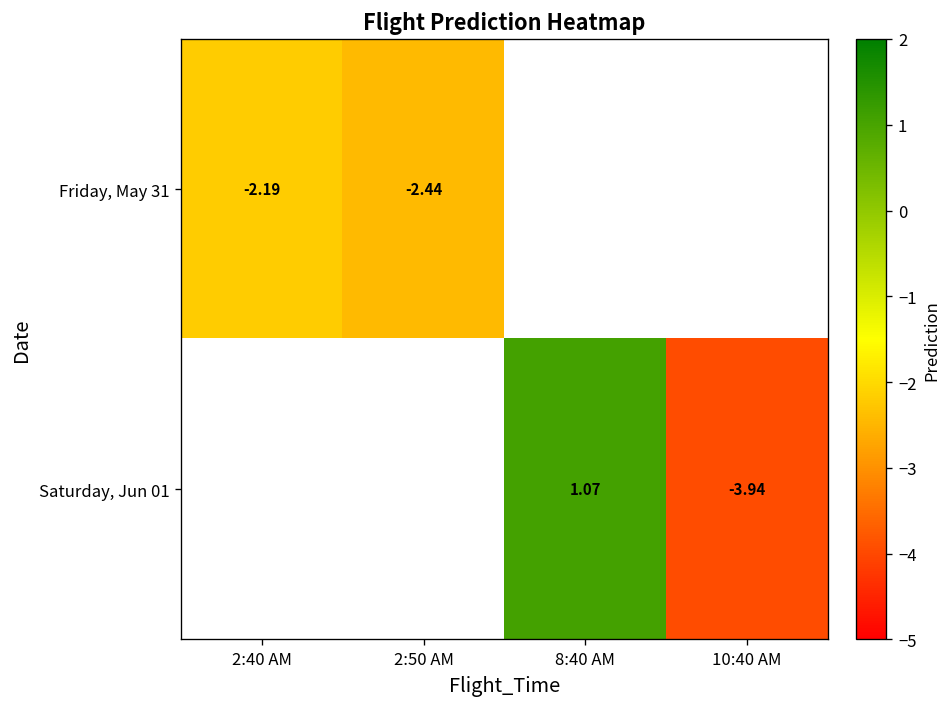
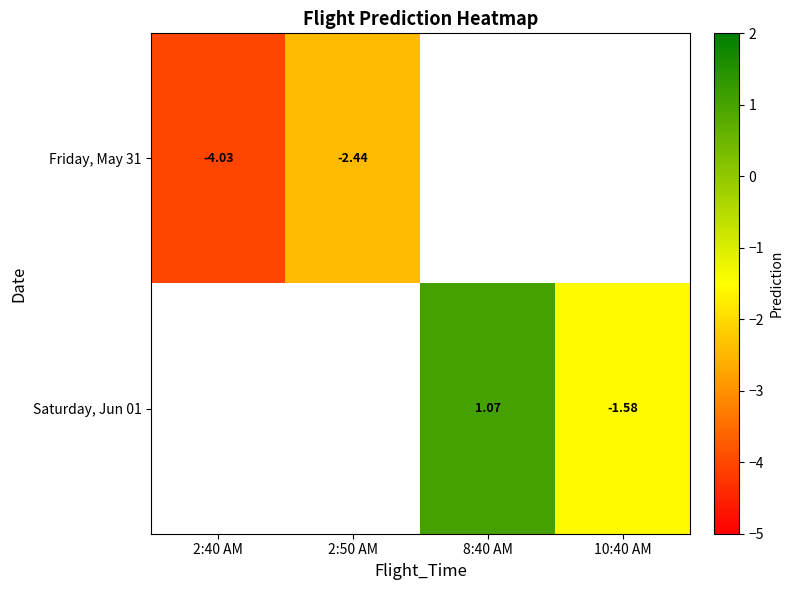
  {
    "Friday, May 31": {
-     "2:40 AM": -2.19,
+     "2:40 AM": -4.03,
      "2:50 AM": -2.44
    },
    "Saturday, Jun 01": {
      "8:40 AM": 1.07,
-     "10:40 AM": -3.94
+     "10:40 AM": -1.58
    }
  }
